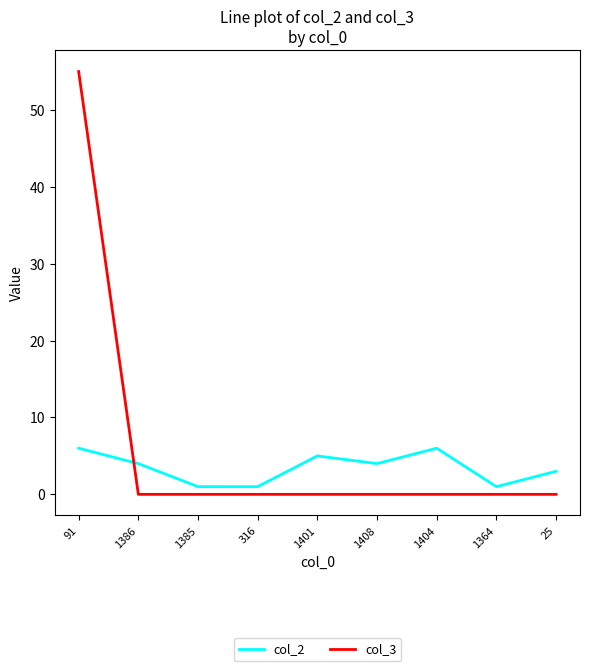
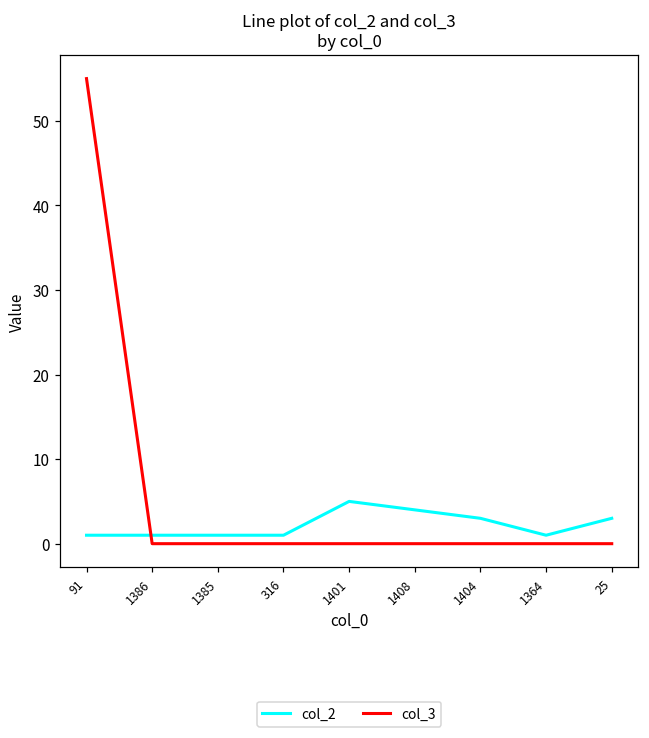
  {
    "col_2": {
-     "91": 6,
-     "1386": 4,
+     "91": 1,
+     "1386": 1,
      "1385": 1,
      "316": 1,
      "1401": 5,
      "1408": 4,
-     "1404": 6,
+     "1404": 3,
      "1364": 1,
      "25": 3
    },
    "col_3": {
      "91": 55,
      "1386": 0,
      "1385": 0,
      "316": 0,
      "1401": 0,
      "1408": 0,
      "1404": 0,
      "1364": 0,
      "25": 0
    }
  }
